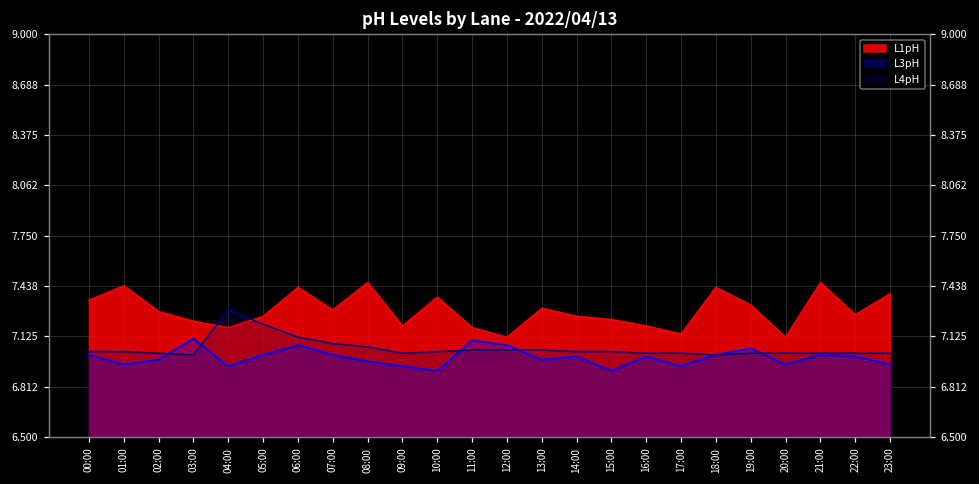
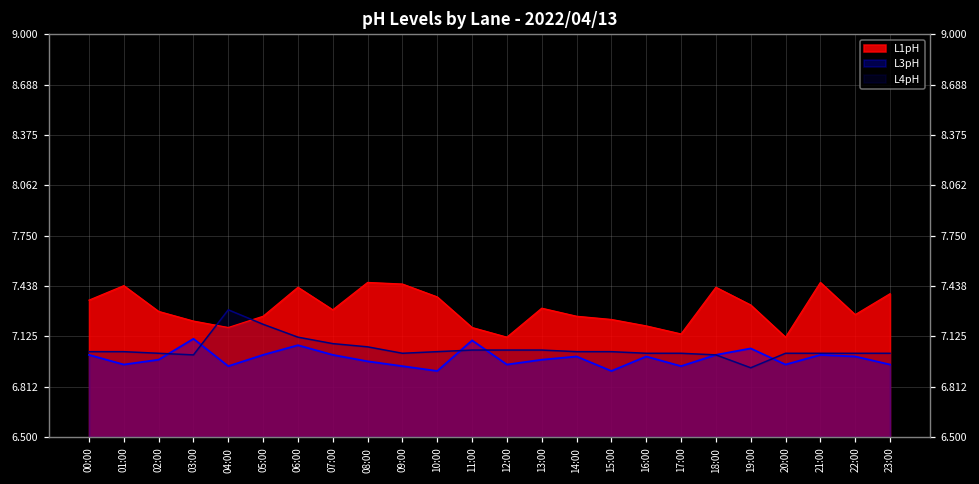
  {
    "L1pH": {
      "00:00": 7.35,
      "01:00": 7.44,
      "02:00": 7.28,
      "03:00": 7.22,
      "04:00": 7.18,
      "05:00": 7.25,
      "06:00": 7.43,
      "07:00": 7.29,
      "08:00": 7.46,
-     "09:00": 7.19,
+     "09:00": 7.45,
      "10:00": 7.37,
      "11:00": 7.18,
      "12:00": 7.12,
      "13:00": 7.30,
      "14:00": 7.25,
      "15:00": 7.23,
      "16:00": 7.19,
      "17:00": 7.14,
      "18:00": 7.43,
      "19:00": 7.32,
      "20:00": 7.12,
      "21:00": 7.46,
      "22:00": 7.26,
      "23:00": 7.39
    },
    "L3pH": {
      "00:00": 7.01,
      "01:00": 6.95,
      "02:00": 6.98,
      "03:00": 7.11,
      "04:00": 6.94,
      "05:00": 7.01,
      "06:00": 7.07,
      "07:00": 7.01,
      "08:00": 6.97,
      "09:00": 6.94,
      "10:00": 6.91,
      "11:00": 7.10,
-     "12:00": 7.07,
+     "12:00": 6.95,
      "13:00": 6.98,
      "14:00": 7.00,
      "15:00": 6.91,
      "16:00": 7.00,
      "17:00": 6.94,
      "19:00": 7.05,
      "20:00": 6.95,
      "22:00": 7.00,
      "23:00": 6.95
    },
    "L4pH": {
      "00:00": 7.03,
      "01:00": 7.03,
      "02:00": 7.02,
      "03:00": 7.01,
      "04:00": 7.29,
      "05:00": 7.20,
      "06:00": 7.12,
      "07:00": 7.08,
      "08:00": 7.06,
      "09:00": 7.02,
      "10:00": 7.03,
      "11:00": 7.04,
      "12:00": 7.04,
      "13:00": 7.04,
      "14:00": 7.03,
      "15:00": 7.03,
      "16:00": 7.02,
      "17:00": 7.02,
-     "19:00": 7.02,
+     "19:00": 6.93,
      "20:00": 7.02,
      "22:00": 7.02,
      "23:00": 7.02
    }
  }
